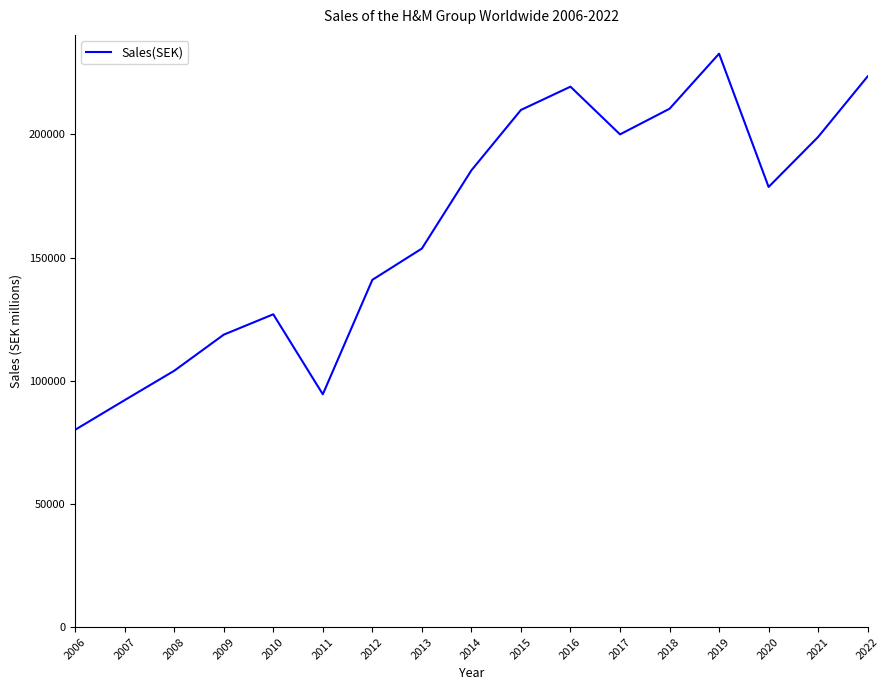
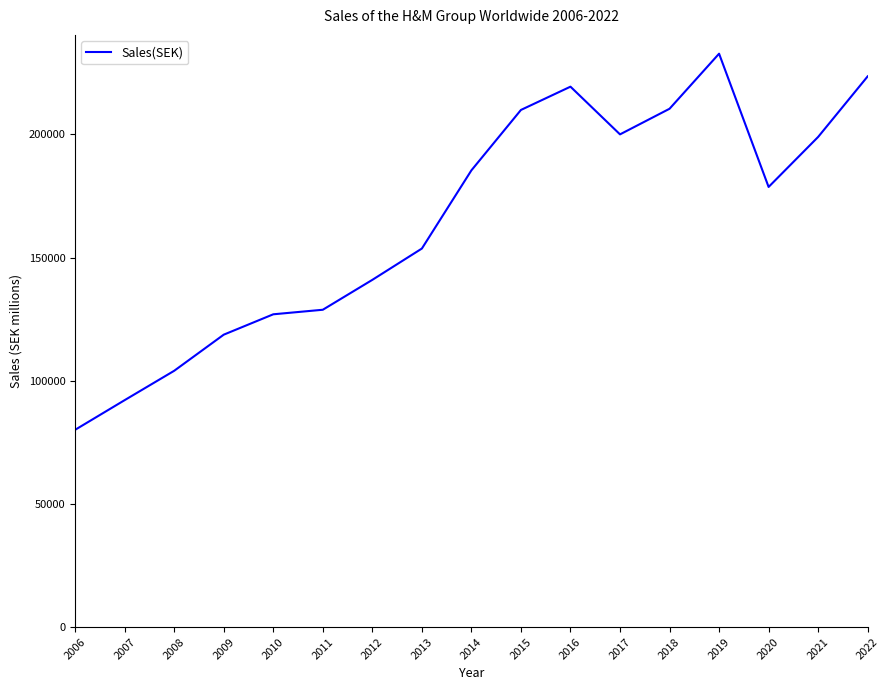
  {
    "2006": 80000,
    "2007": 92000,
    "2008": 104000,
    "2009": 119000,
    "2010": 127000,
-   "2011": 94000,
+   "2011": 129000,
    "2012": 141000,
    "2013": 154000,
    "2014": 185000,
    "2015": 210000,
    "2016": 219000,
    "2017": 200000,
    "2018": 210000,
    "2019": 233000,
    "2020": 179000,
    "2021": 199000,
    "2022": 224000
  }
